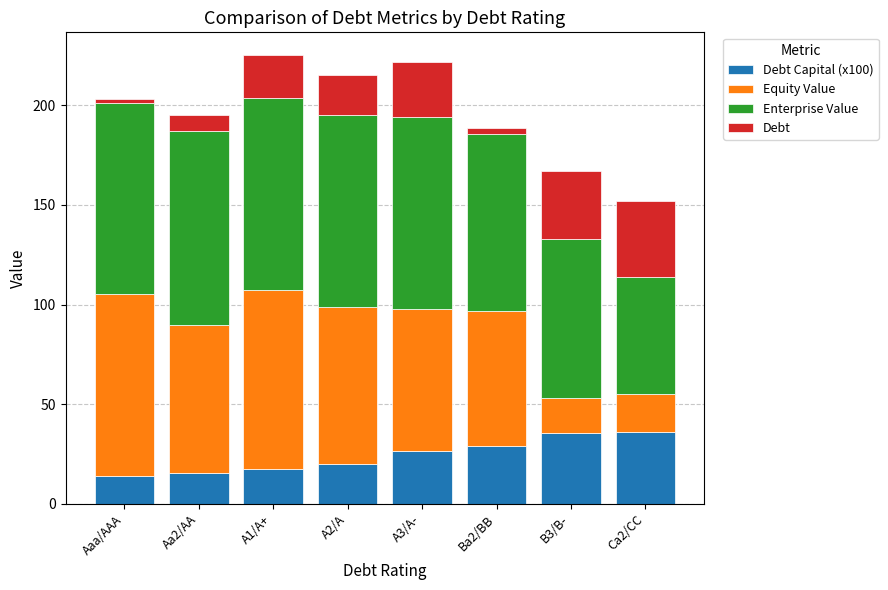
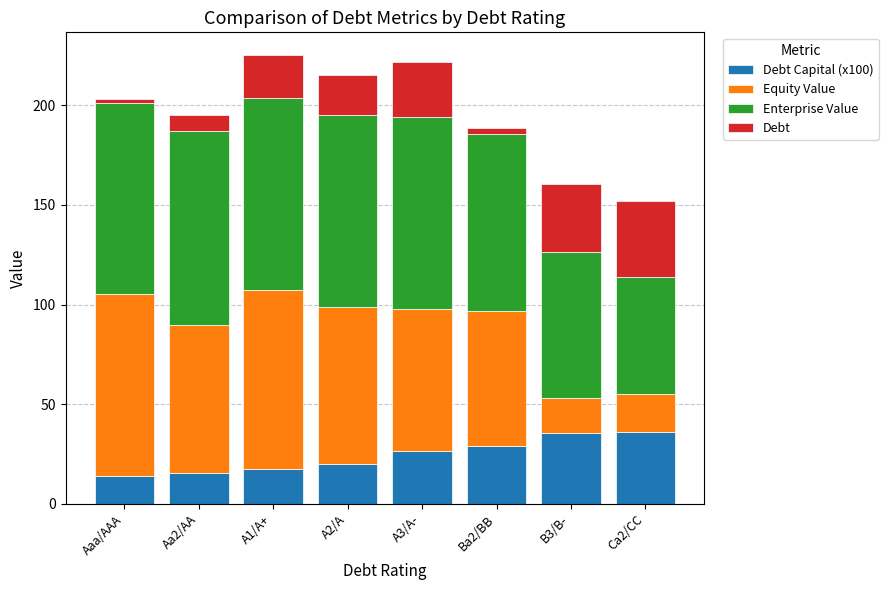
  {
    "Debt Capital (x100)": {
      "Aaa/AAA": 14,
      "Aa2/AA": 16,
      "A1/A+": 18,
      "A2/A": 20,
      "A3/A-": 27,
      "Ba2/BB": 29,
      "B3/B-": 36,
      "Ca2/CC": 36
    },
    "Equity Value": {
      "Aaa/AAA": 91,
      "Aa2/AA": 74,
      "A1/A+": 90,
      "A2/A": 79,
      "A3/A-": 71,
      "Ba2/BB": 68,
      "B3/B-": 18,
      "Ca2/CC": 19
    },
    "Enterprise Value": {
      "Aaa/AAA": 96,
      "Aa2/AA": 97,
      "A1/A+": 97,
      "A2/A": 97,
      "A3/A-": 96,
      "Ba2/BB": 89,
-     "B3/B-": 80,
+     "B3/B-": 73,
      "Ca2/CC": 59
    },
    "Debt": {
      "Aaa/AAA": 2,
      "Aa2/AA": 8,
      "A1/A+": 22,
      "A2/A": 20,
      "A3/A-": 28,
      "Ba2/BB": 3,
      "B3/B-": 34,
      "Ca2/CC": 38
    }
  }
